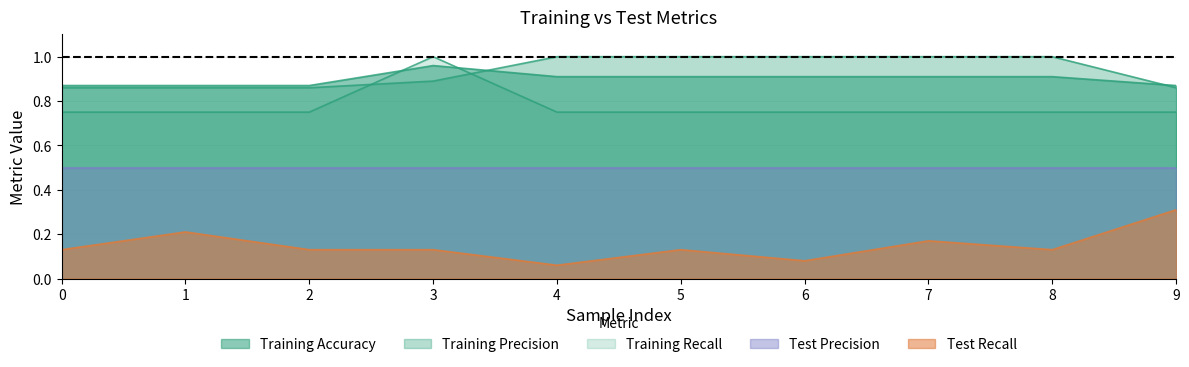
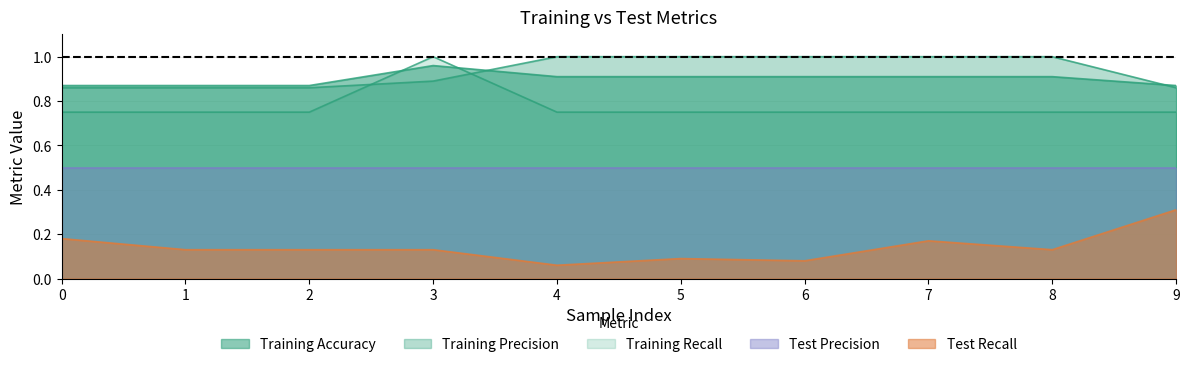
  {
    "Test Recall": {
-     "0": 0.13,
-     "1": 0.21,
+     "0": 0.18,
+     "1": 0.13,
      "2": 0.13,
      "3": 0.13,
      "4": 0.06,
-     "5": 0.13,
+     "5": 0.09,
      "6": 0.08,
      "7": 0.17,
      "8": 0.13,
      "9": 0.31
    }
  }
